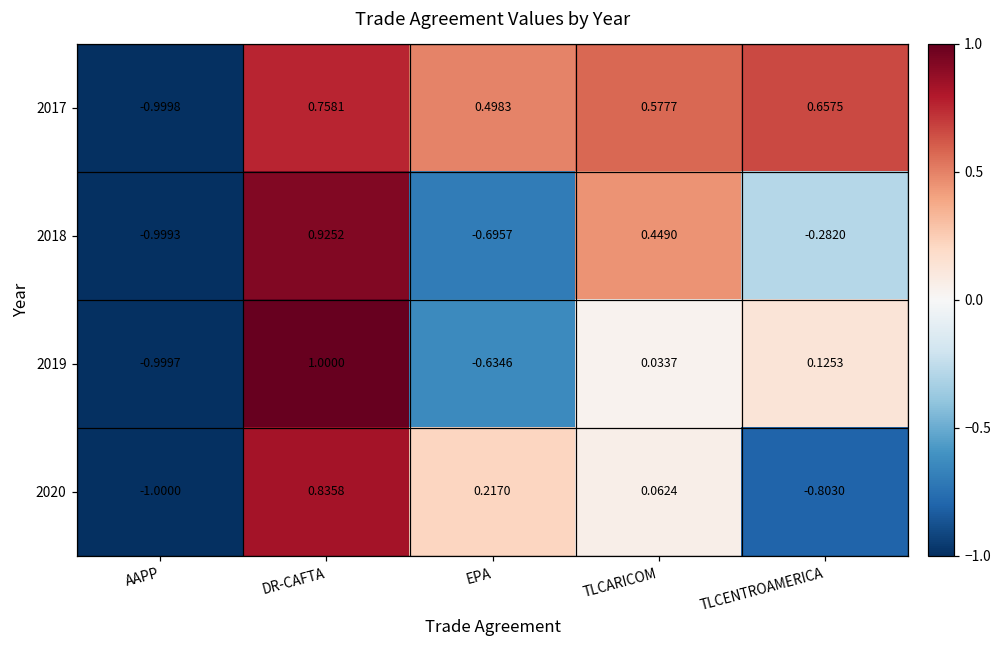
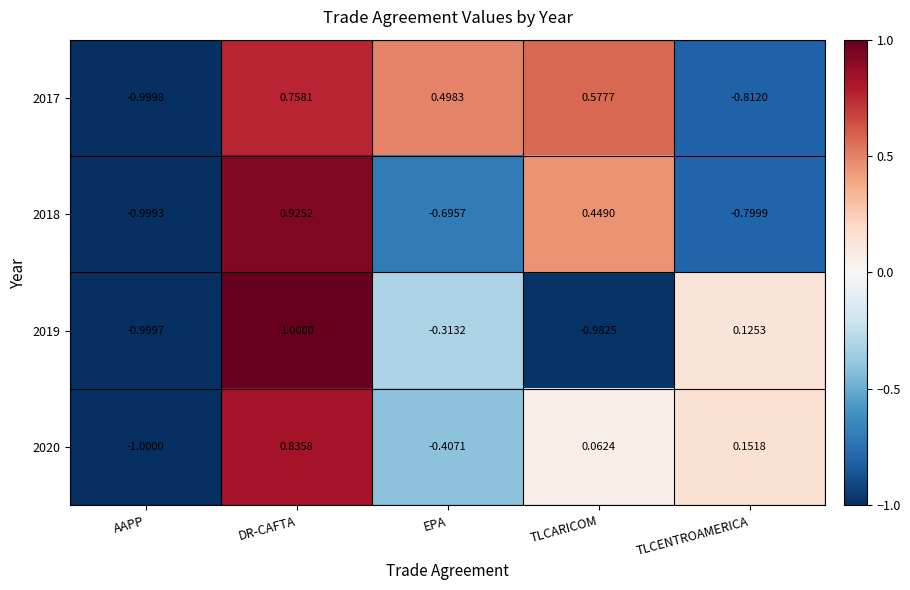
  {
    "2017": {
      "AAPP": -0.9998,
      "DR-CAFTA": 0.7581,
      "EPA": 0.4983,
      "TLCARICOM": 0.5777,
-     "TLCENTROAMERICA": 0.6575
+     "TLCENTROAMERICA": -0.8120
    },
    "2018": {
      "AAPP": -0.9993,
      "DR-CAFTA": 0.9252,
      "EPA": -0.6957,
      "TLCARICOM": 0.4490,
-     "TLCENTROAMERICA": -0.2820
+     "TLCENTROAMERICA": -0.7999
    },
    "2019": {
      "AAPP": -0.9997,
      "DR-CAFTA": 1.0000,
-     "EPA": -0.6346,
-     "TLCARICOM": 0.0337,
+     "EPA": -0.3132,
+     "TLCARICOM": -0.9825,
      "TLCENTROAMERICA": 0.1253
    },
    "2020": {
      "AAPP": -1.0000,
      "DR-CAFTA": 0.8358,
-     "EPA": 0.2170,
+     "EPA": -0.4071,
      "TLCARICOM": 0.0624,
-     "TLCENTROAMERICA": -0.8030
+     "TLCENTROAMERICA": 0.1518
    }
  }
